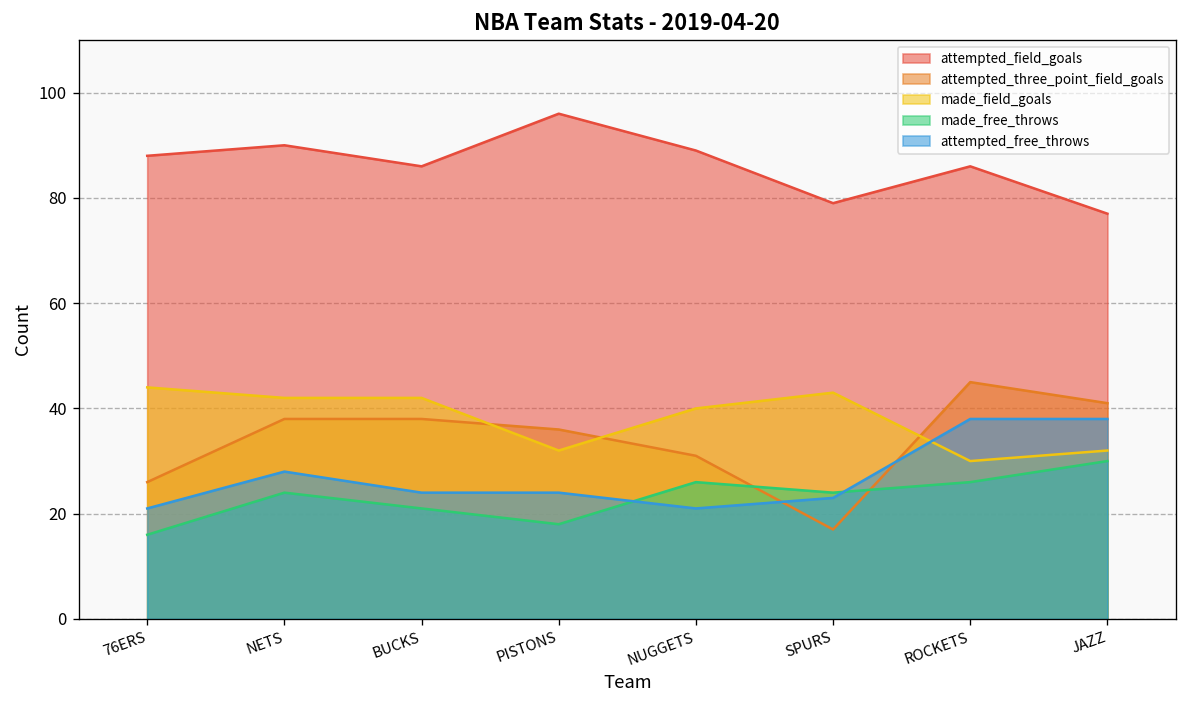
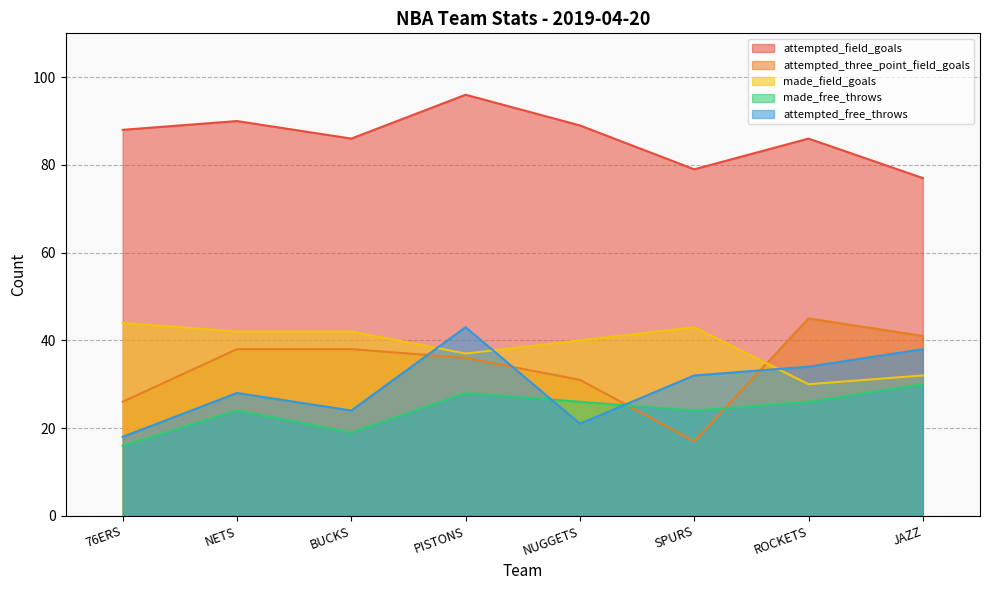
  {
    "made_field_goals": {
      "76ERS": 44,
      "NETS": 42,
      "BUCKS": 42,
-     "PISTONS": 32,
+     "PISTONS": 37,
      "NUGGETS": 40,
      "SPURS": 43,
      "ROCKETS": 30,
      "JAZZ": 32
    },
    "made_free_throws": {
      "76ERS": 16,
      "NETS": 24,
-     "BUCKS": 21,
-     "PISTONS": 18,
+     "BUCKS": 19,
+     "PISTONS": 28,
      "NUGGETS": 26,
      "SPURS": 24,
      "ROCKETS": 26,
      "JAZZ": 30
    },
    "attempted_free_throws": {
-     "76ERS": 21,
+     "76ERS": 18,
      "NETS": 28,
      "BUCKS": 24,
-     "PISTONS": 24,
+     "PISTONS": 43,
      "NUGGETS": 21,
-     "SPURS": 23,
-     "ROCKETS": 38,
+     "SPURS": 32,
+     "ROCKETS": 34,
      "JAZZ": 38
    }
  }
